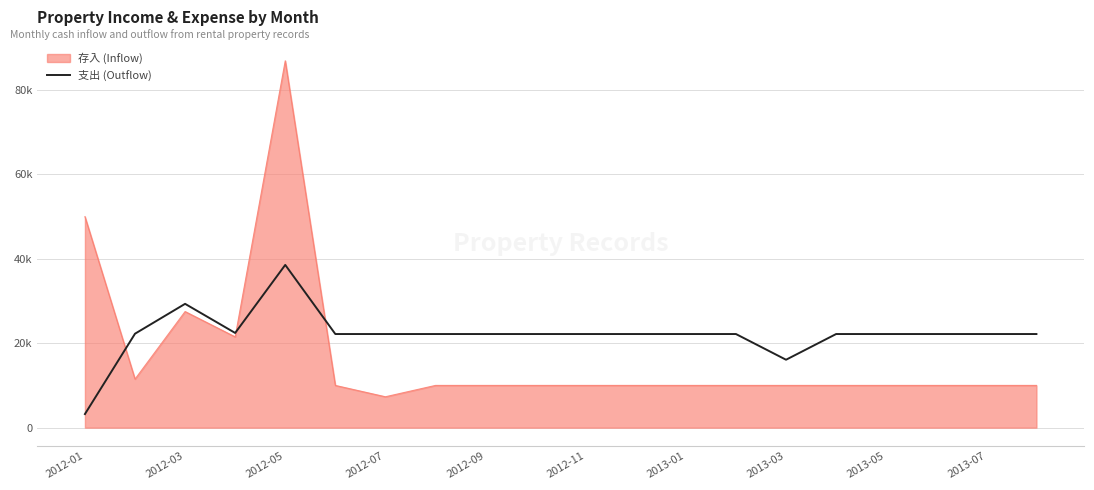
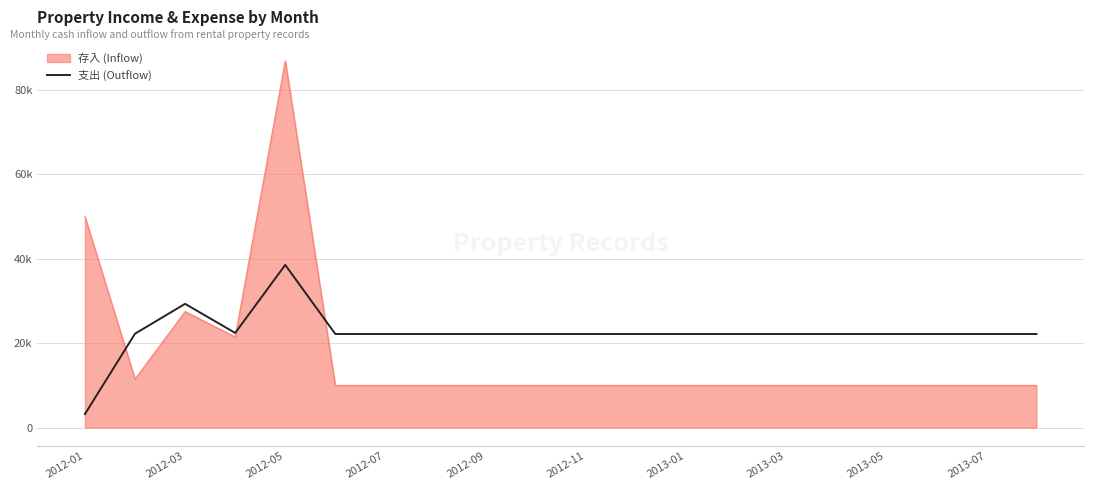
  {
    "存入 (Inflow)": {
      "2012-01": 50000,
      "2012-03": 28000,
      "2012-05": 87000,
-     "2012-07": 7000,
+     "2012-07": 10000,
      "2012-09": 10000,
      "2012-11": 10000,
      "2013-01": 10000,
      "2013-03": 10000,
      "2013-05": 10000,
      "2013-07": 10000
    },
    "支出 (Outflow)": {
      "2012-01": 3000,
      "2012-03": 29000,
      "2012-05": 39000,
      "2012-07": 22000,
      "2012-09": 22000,
      "2012-11": 22000,
      "2013-01": 22000,
-     "2013-03": 16000,
+     "2013-03": 22000,
      "2013-05": 22000,
      "2013-07": 22000
    }
  }
